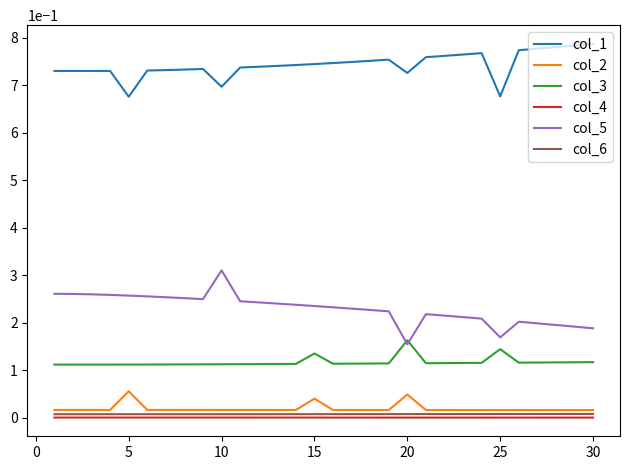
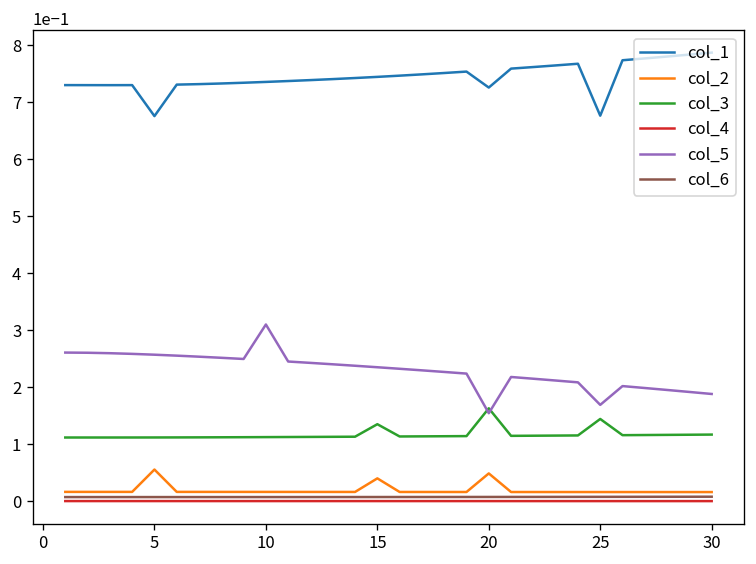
  {
    "col_1": {
      "5": 0.68,
-     "10": 0.70,
+     "10": 0.74,
      "15": 0.74,
      "20": 0.73,
      "25": 0.68
    },
    "col_2": {
      "5": 0.06,
      "10": 0.02,
      "15": 0.04,
      "20": 0.05,
      "25": 0.02,
      "30": 0.02
    },
    "col_3": {
      "5": 0.11,
      "10": 0.11,
      "15": 0.14,
      "20": 0.16,
      "25": 0.14,
      "30": 0.12
    },
    "col_4": {
      "5": 0.00,
      "10": 0.00,
      "15": 0.00,
      "20": 0.00,
      "25": 0.00,
      "30": 0.00
    },
    "col_5": {
      "5": 0.26,
      "10": 0.31,
      "15": 0.24,
      "20": 0.15,
      "25": 0.17,
      "30": 0.19
    },
    "col_6": {
      "5": 0.01,
      "10": 0.01,
      "15": 0.01,
      "20": 0.01,
      "25": 0.01,
      "30": 0.01
    }
  }
